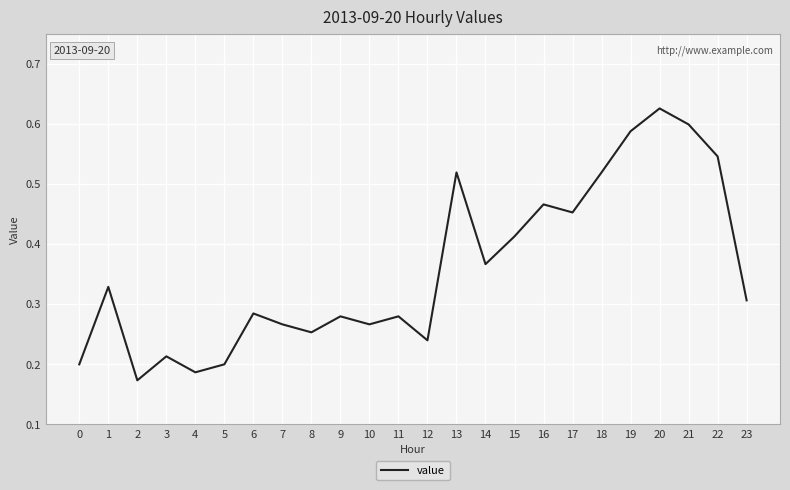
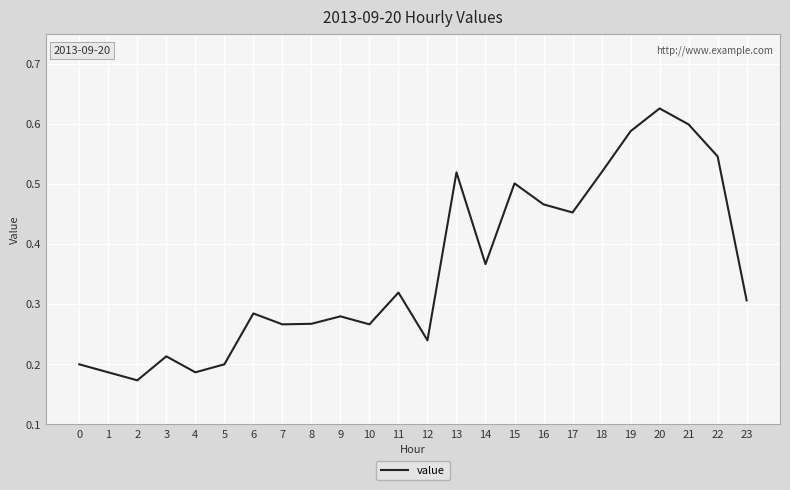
  {
    "0": 0.20,
-   "1": 0.33,
+   "1": 0.19,
    "2": 0.17,
    "3": 0.21,
    "4": 0.19,
    "5": 0.20,
    "6": 0.28,
    "7": 0.27,
-   "8": 0.25,
+   "8": 0.27,
    "9": 0.28,
    "10": 0.27,
-   "11": 0.28,
+   "11": 0.32,
    "12": 0.24,
    "13": 0.52,
    "14": 0.37,
-   "15": 0.41,
+   "15": 0.50,
    "16": 0.47,
    "17": 0.45,
    "18": 0.52,
    "19": 0.59,
    "20": 0.63,
    "21": 0.60,
    "22": 0.55,
    "23": 0.31
  }
